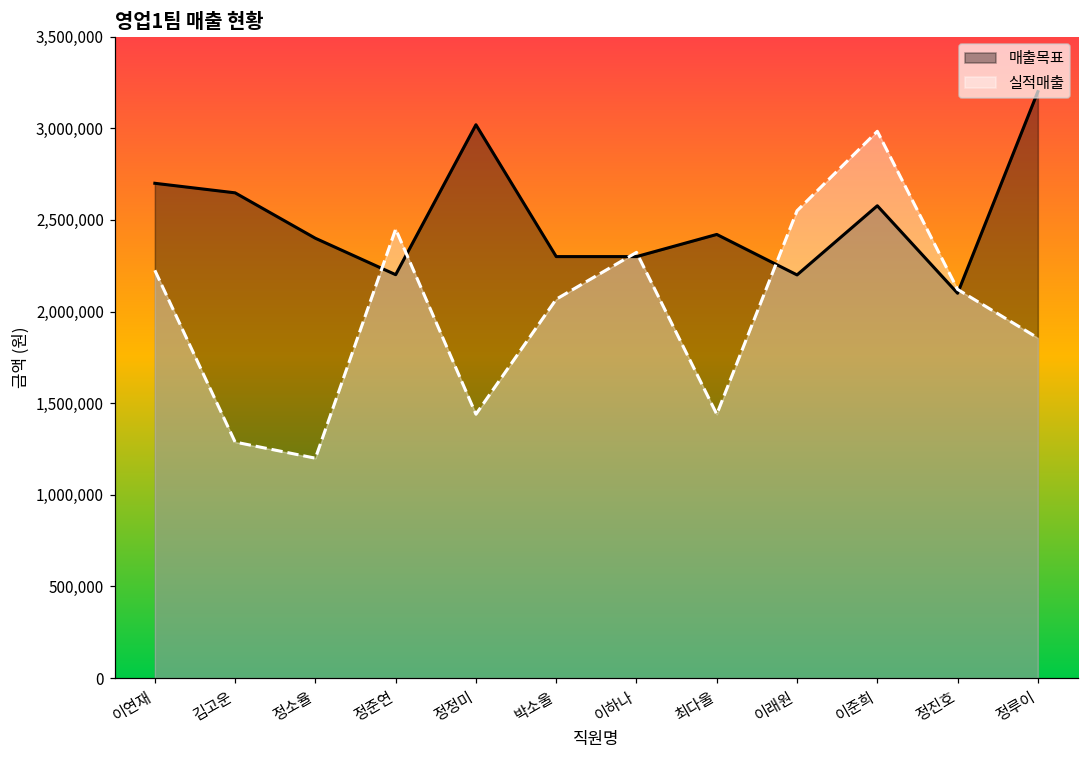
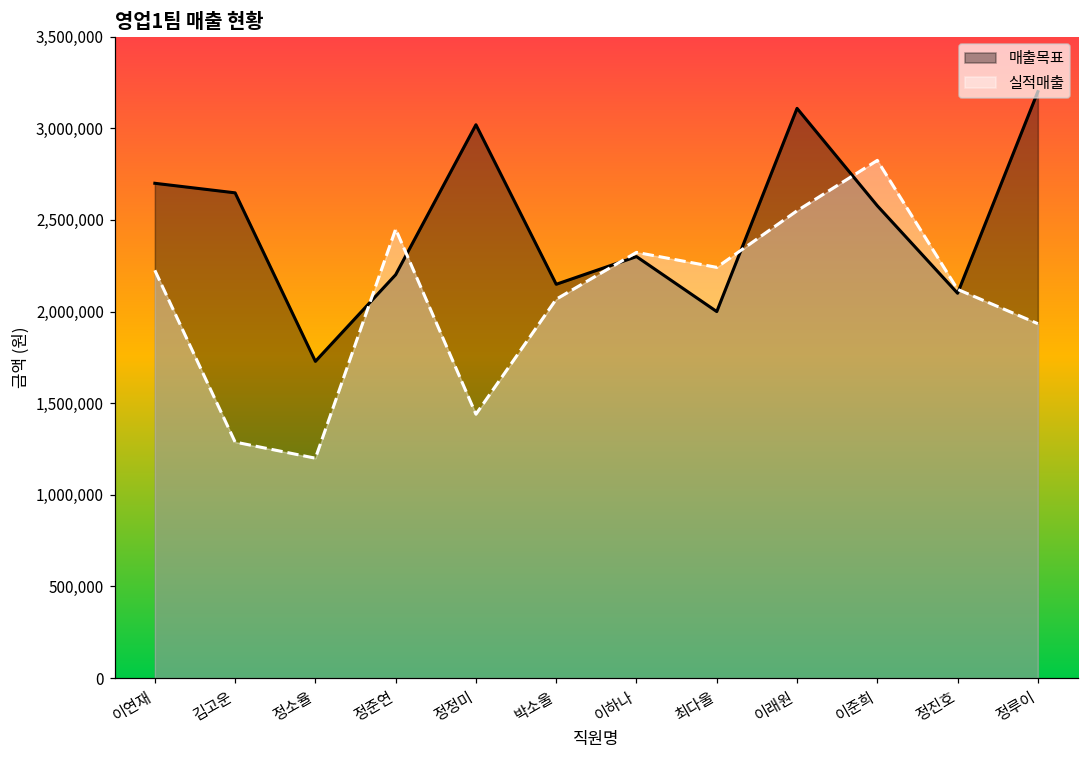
  {
    "매출목표": {
      "이연재": "2,700,000",
      "김고운": "2,650,000",
-     "정소율": "2,400,000",
+     "정소율": "1,730,000",
      "정준연": "2,200,000",
      "정정미": "3,020,000",
-     "박소울": "2,300,000",
+     "박소울": "2,150,000",
      "이하나": "2,300,000",
-     "최다울": "2,420,000",
-     "이래원": "2,200,000",
+     "최다울": "2,000,000",
+     "이래원": "3,110,000",
      "이준희": "2,580,000",
      "정진호": "2,100,000"
    },
    "실적매출": {
      "이연재": "2,230,000",
      "김고운": "1,290,000",
      "정소율": "1,200,000",
      "정준연": "2,450,000",
      "정정미": "1,440,000",
      "박소울": "2,070,000",
      "이하나": "2,320,000",
-     "최다울": "1,440,000",
+     "최다울": "2,240,000",
      "이래원": "2,550,000",
-     "이준희": "2,980,000",
+     "이준희": "2,820,000",
      "정진호": "2,120,000",
-     "정루이": "1,860,000"
+     "정루이": "1,930,000"
    }
  }
